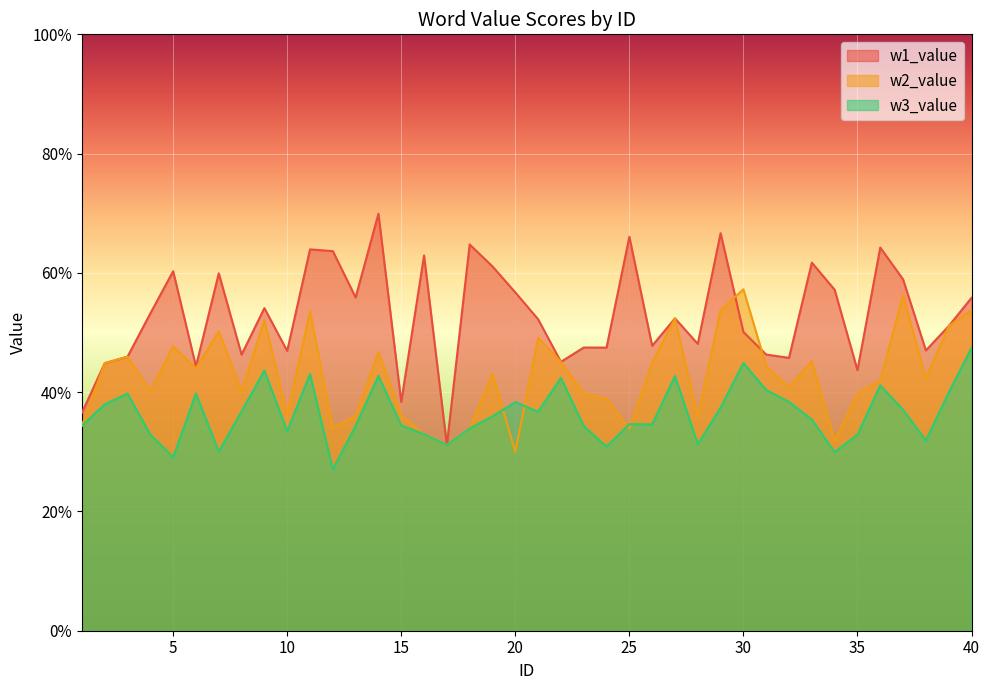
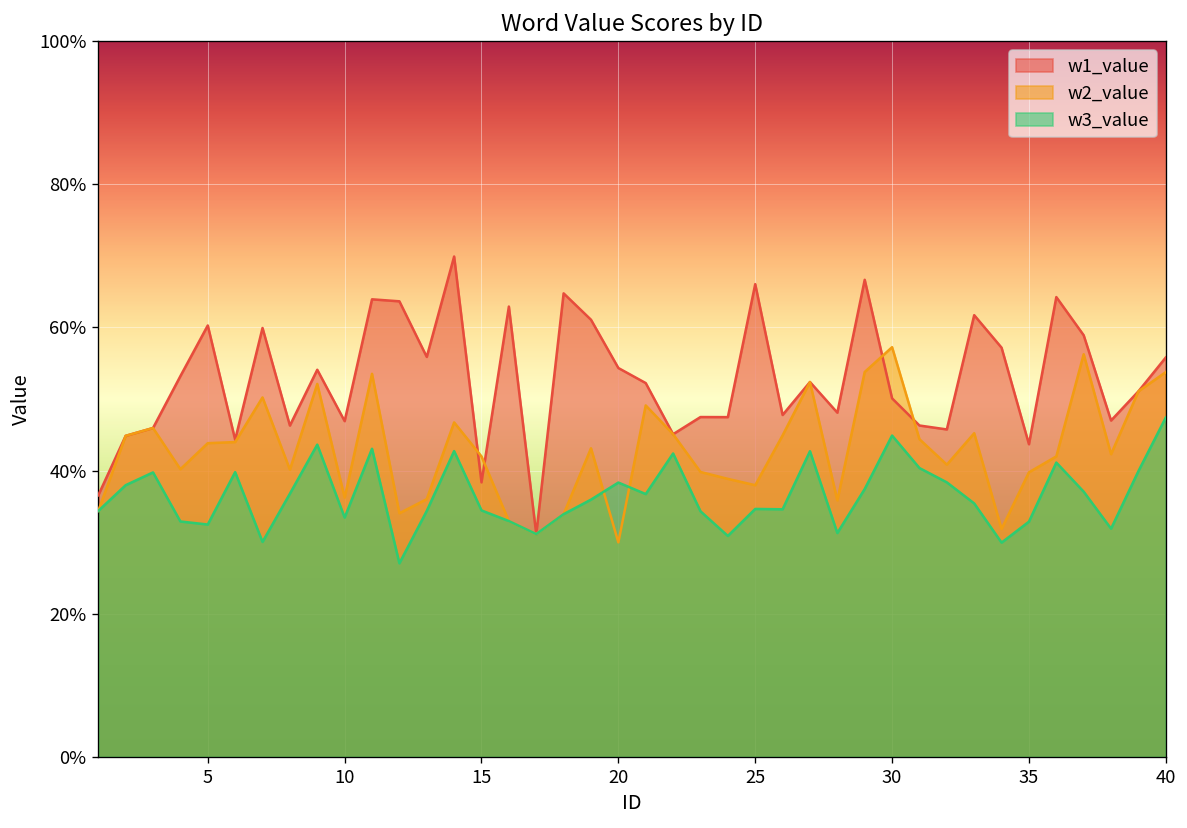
  {
    "w1_value": {
      "5": "60%",
      "10": "47%",
      "15": "38%",
-     "20": "57%",
+     "20": "54%",
      "25": "66%",
      "30": "50%",
      "35": "44%",
      "40": "56%"
    },
    "w2_value": {
-     "5": "48%",
+     "5": "44%",
      "10": "36%",
-     "15": "36%",
+     "15": "42%",
      "20": "30%",
-     "25": "34%",
+     "25": "38%",
      "30": "57%",
      "35": "40%",
      "40": "54%"
    },
    "w3_value": {
-     "5": "29%",
+     "5": "32%",
      "10": "33%",
      "15": "34%",
      "20": "38%",
      "25": "35%",
      "30": "45%",
      "35": "33%",
      "40": "47%"
    }
  }
